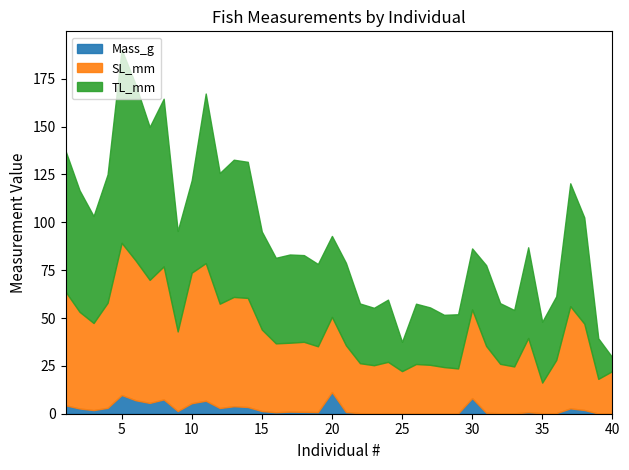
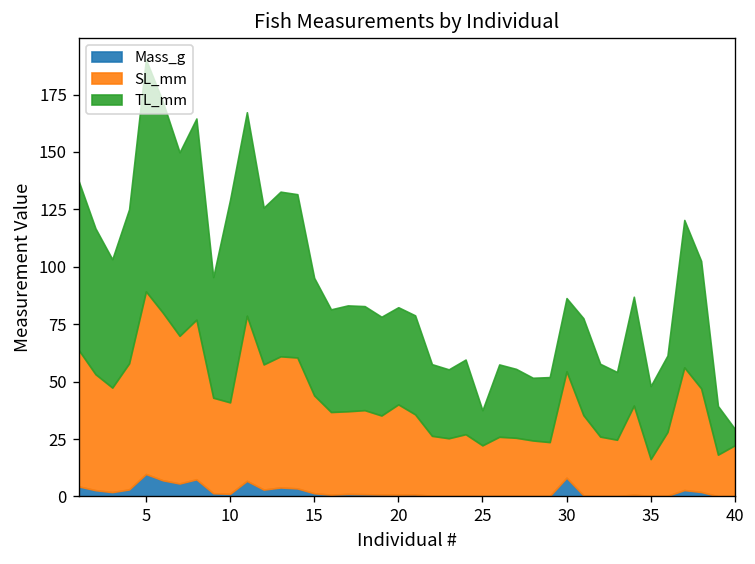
  {
    "Mass_g": {
      "5": 10,
-     "10": 5,
+     "10": 1,
      "15": 1,
-     "20": 11,
+     "20": 1,
      "30": 8
    },
    "SL_mm": {
      "5": 80,
-     "10": 68,
+     "10": 40,
      "15": 43,
      "20": 39,
      "25": 22,
      "30": 46,
      "35": 16,
      "40": 22
    },
    "TL_mm": {
-     "10": 48,
+     "10": 88,
      "15": 51,
      "20": 42,
      "25": 15,
      "30": 32,
      "35": 32,
      "40": 7
    }
  }
